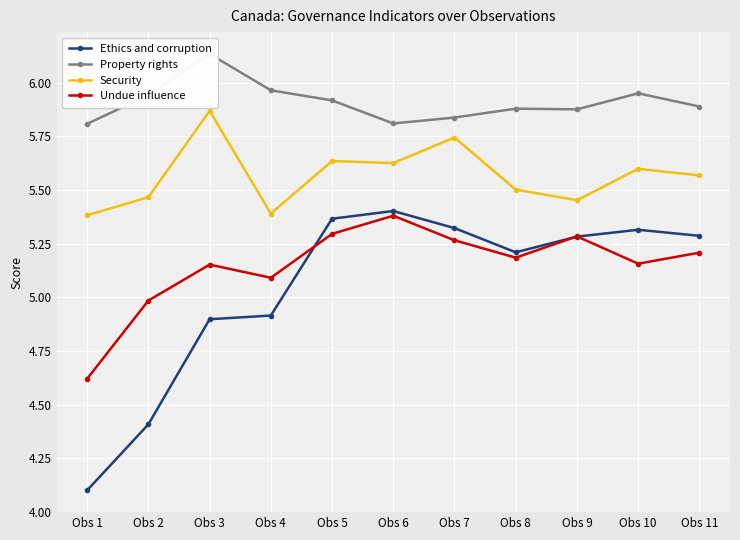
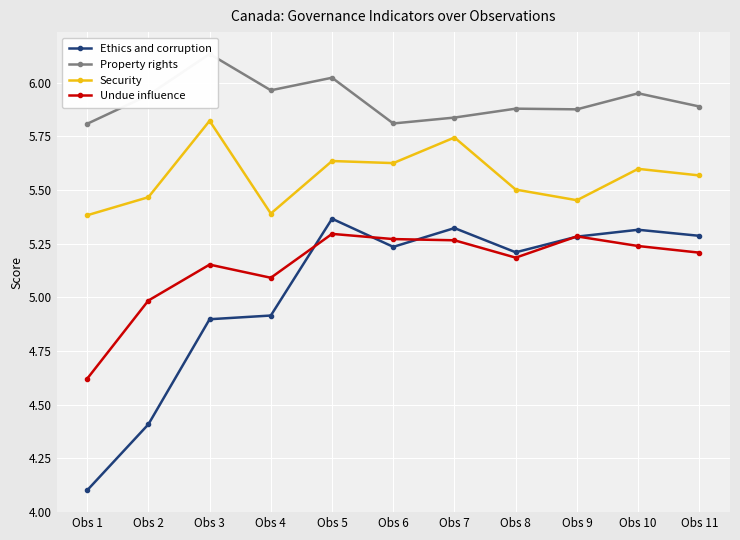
  {
    "Ethics and corruption": {
      "Obs 1": 4.10,
      "Obs 2": 4.41,
      "Obs 3": 4.90,
      "Obs 4": 4.92,
      "Obs 5": 5.37,
-     "Obs 6": 5.40,
+     "Obs 6": 5.24,
      "Obs 7": 5.32,
      "Obs 8": 5.21,
      "Obs 10": 5.31,
      "Obs 11": 5.29
    },
    "Property rights": {
      "Obs 1": 5.81,
      "Obs 4": 5.96,
-     "Obs 5": 5.92,
+     "Obs 5": 6.02,
      "Obs 6": 5.81,
      "Obs 7": 5.84,
      "Obs 8": 5.88,
      "Obs 9": 5.88,
      "Obs 10": 5.95,
      "Obs 11": 5.89
    },
    "Security": {
      "Obs 1": 5.38,
      "Obs 2": 5.47,
-     "Obs 3": 5.87,
+     "Obs 3": 5.82,
      "Obs 4": 5.39,
      "Obs 5": 5.64,
      "Obs 6": 5.63,
      "Obs 7": 5.74,
      "Obs 8": 5.50,
      "Obs 9": 5.45,
      "Obs 10": 5.60,
      "Obs 11": 5.57
    },
    "Undue influence": {
      "Obs 1": 4.62,
      "Obs 2": 4.99,
      "Obs 3": 5.15,
      "Obs 4": 5.09,
      "Obs 5": 5.30,
-     "Obs 6": 5.38,
+     "Obs 6": 5.27,
      "Obs 7": 5.27,
      "Obs 8": 5.18,
-     "Obs 10": 5.16,
+     "Obs 10": 5.24,
      "Obs 11": 5.21
    }
  }
